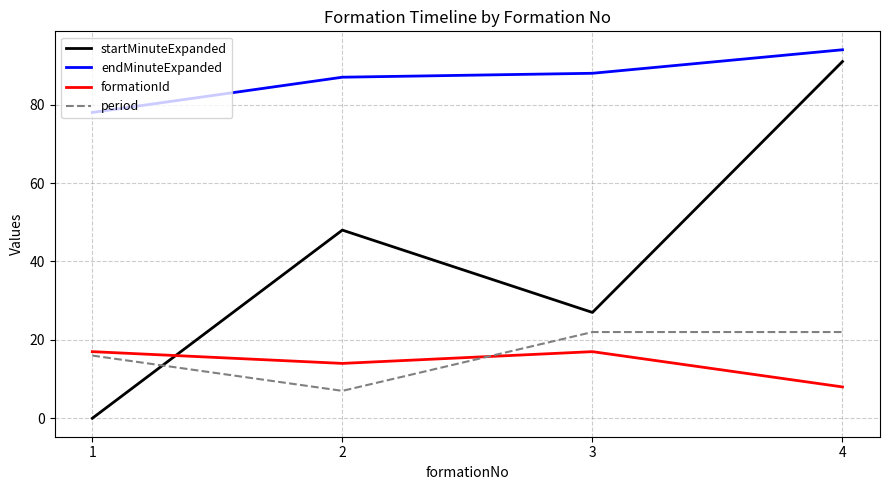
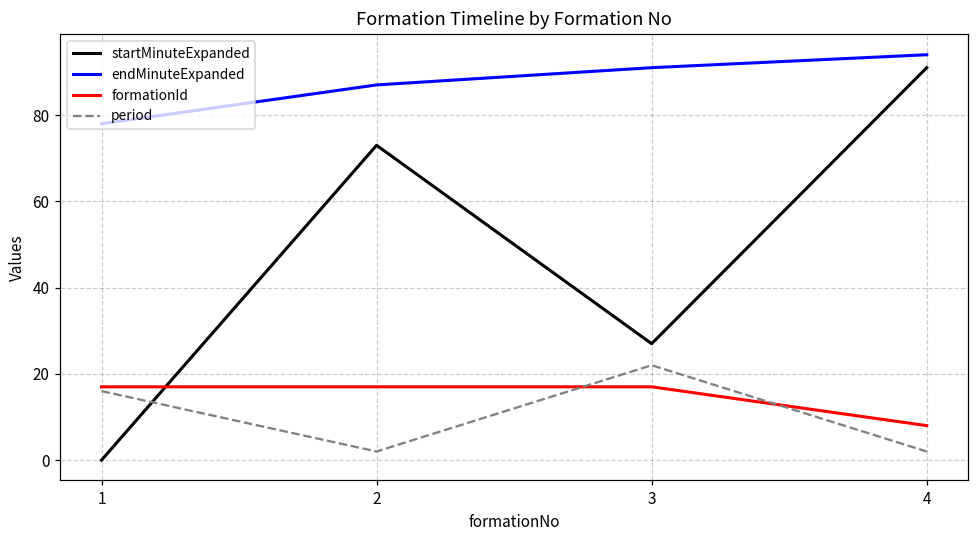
  {
    "startMinuteExpanded": {
      "1": 0,
-     "2": 48,
+     "2": 73,
      "3": 27,
      "4": 91
    },
    "endMinuteExpanded": {
      "2": 87,
-     "3": 88,
+     "3": 91,
      "4": 94
    },
    "formationId": {
      "1": 17,
-     "2": 14,
+     "2": 17,
      "3": 17,
      "4": 8
    },
    "period": {
      "1": 16,
-     "2": 7,
+     "2": 2,
      "3": 22,
-     "4": 22
+     "4": 2
    }
  }
